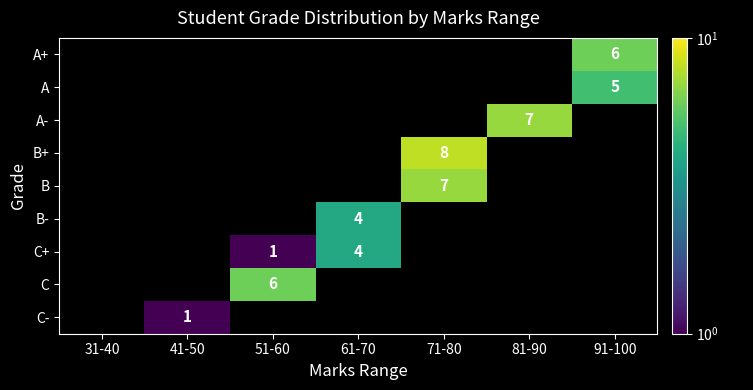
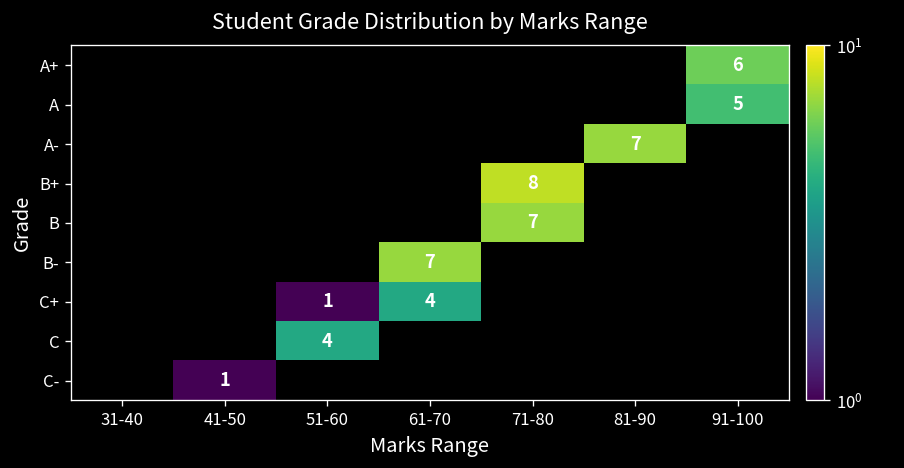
  {
    "A+": {
      "91-100": 6
    },
    "A": {
      "91-100": 5
    },
    "A-": {
      "81-90": 7
    },
    "B+": {
      "71-80": 8
    },
    "B": {
      "71-80": 7
    },
    "B-": {
-     "61-70": 4
+     "61-70": 7
    },
    "C+": {
      "51-60": 1,
      "61-70": 4
    },
    "C": {
-     "51-60": 6
+     "51-60": 4
    },
    "C-": {
      "41-50": 1
    }
  }
